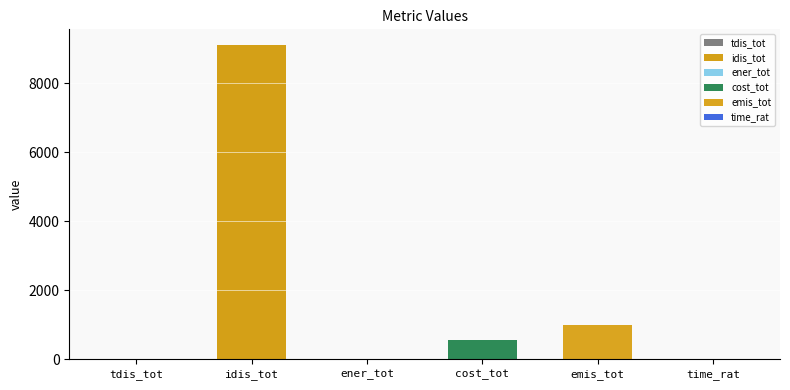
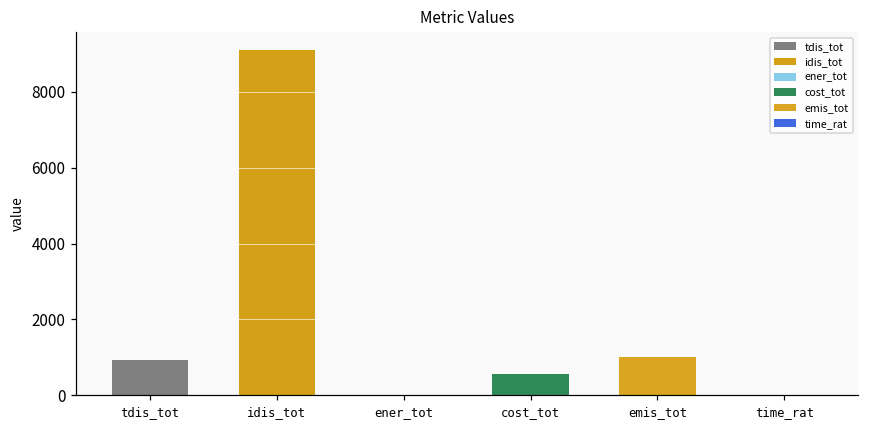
  {
-   "tdis_tot": 0,
+   "tdis_tot": 900,
    "idis_tot": 9100,
    "cost_tot": 600,
    "emis_tot": 1000
  }
